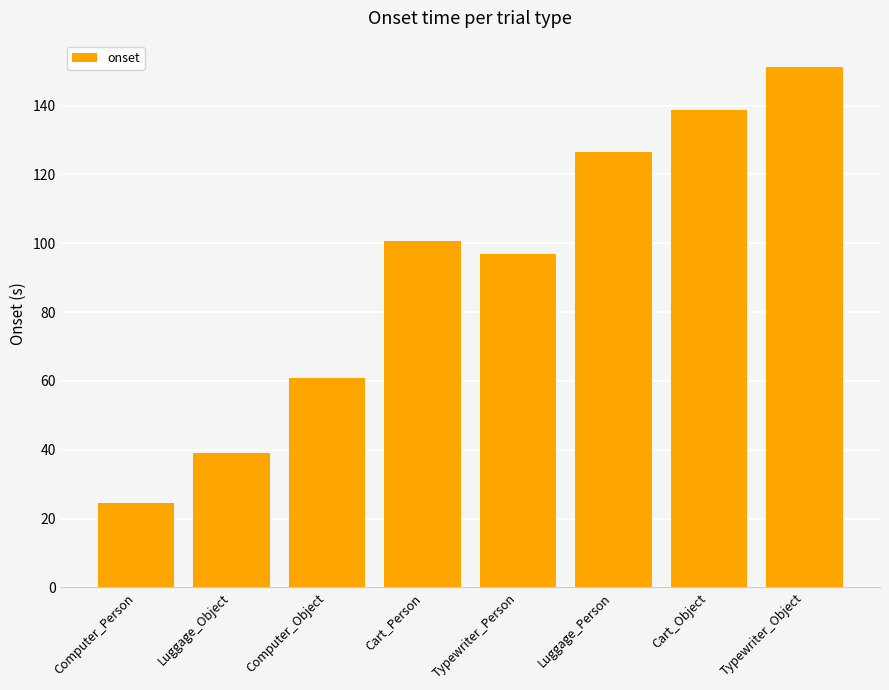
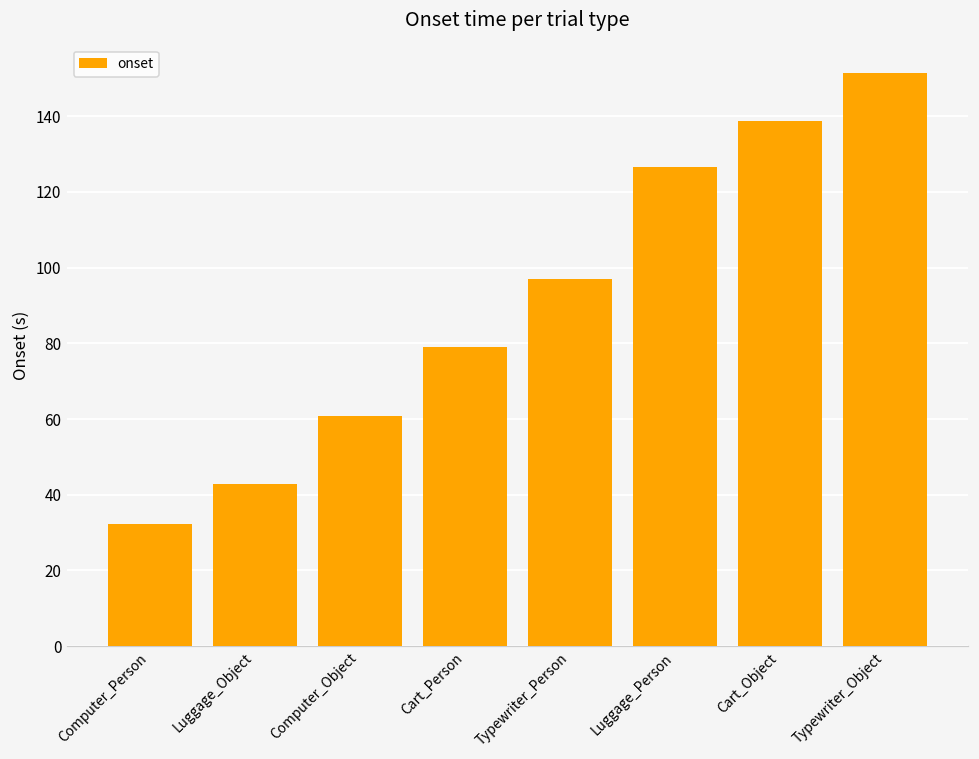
  {
-   "Computer_Person": 25,
-   "Luggage_Object": 39,
+   "Computer_Person": 32,
+   "Luggage_Object": 43,
    "Computer_Object": 61,
-   "Cart_Person": 101,
+   "Cart_Person": 79,
    "Typewriter_Person": 97,
    "Luggage_Person": 126,
    "Cart_Object": 139,
    "Typewriter_Object": 151
  }
